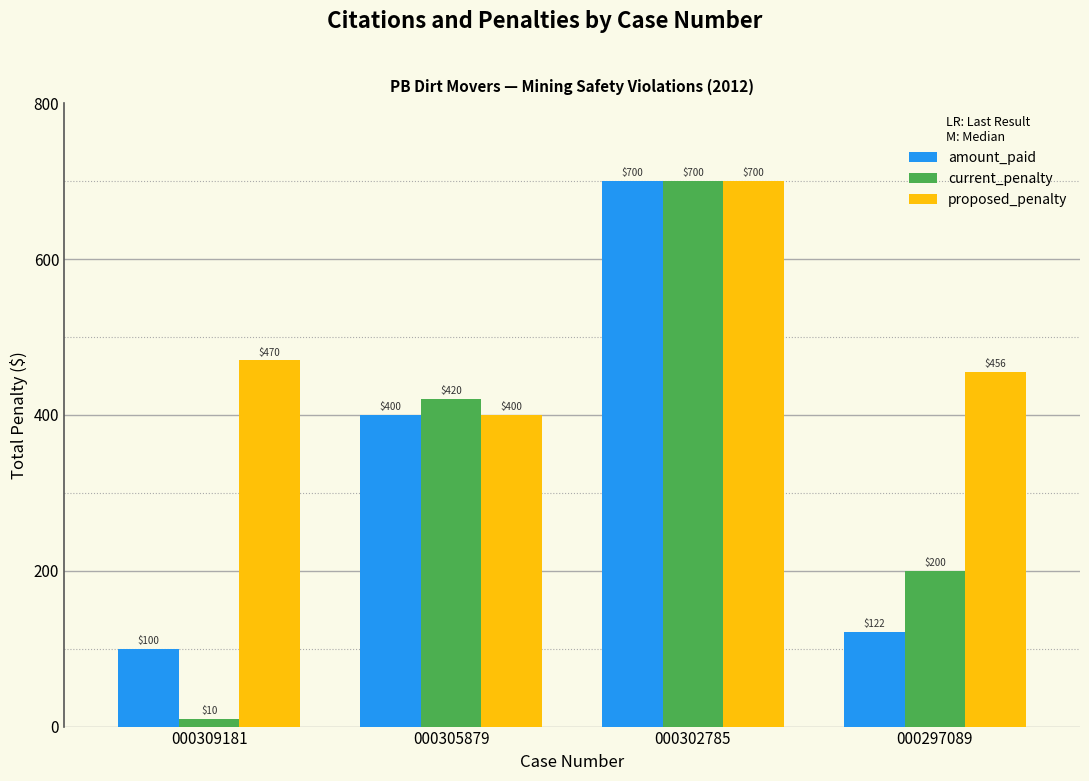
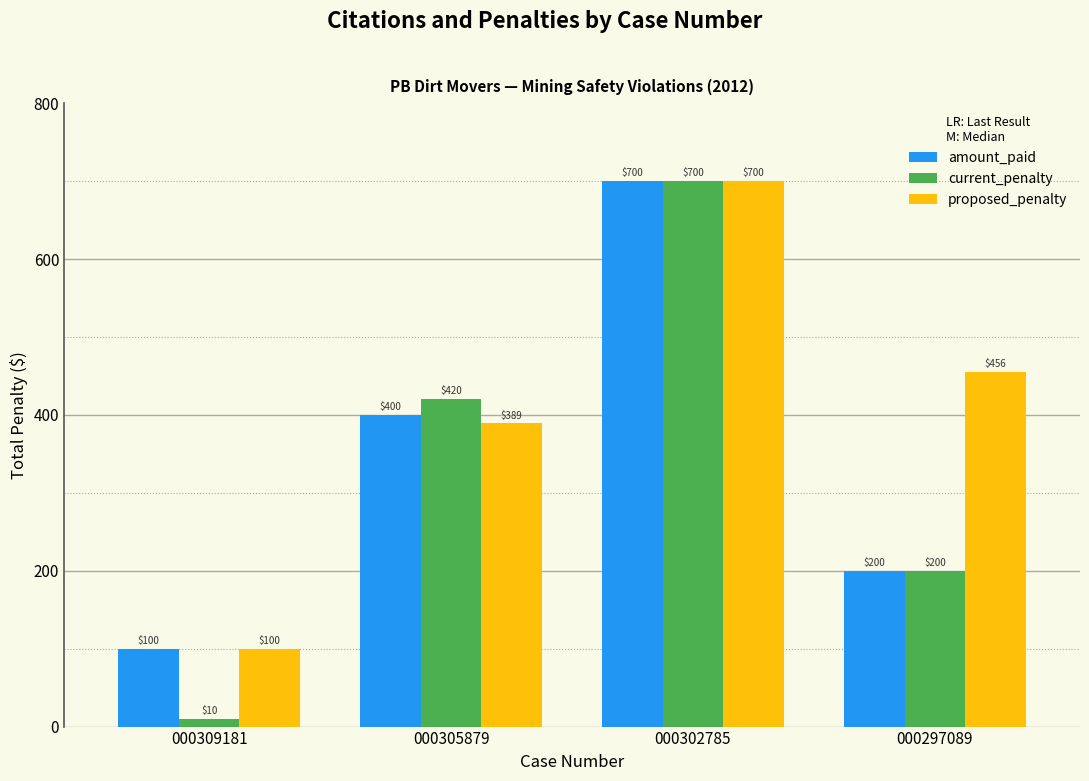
  {
    "amount_paid": {
      "000309181": "$100",
      "000305879": "$400",
      "000302785": "$700",
-     "000297089": "$122"
+     "000297089": "$200"
    },
    "current_penalty": {
      "000309181": "$10",
      "000305879": "$420",
      "000302785": "$700",
      "000297089": "$200"
    },
    "proposed_penalty": {
-     "000309181": "$470",
-     "000305879": "$400",
+     "000309181": "$100",
+     "000305879": "$389",
      "000302785": "$700",
      "000297089": "$456"
    }
  }
